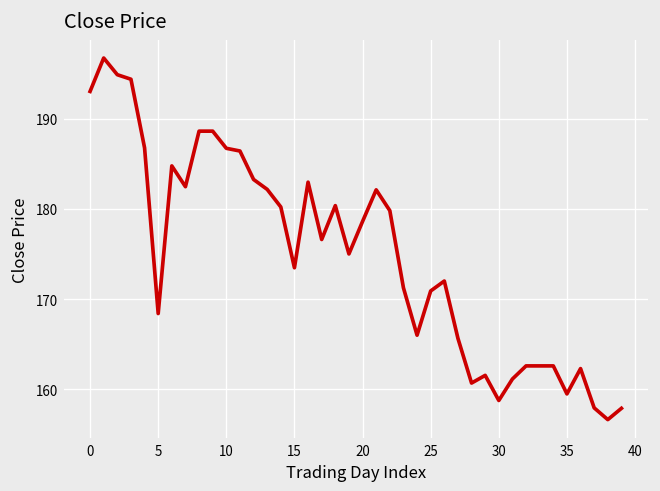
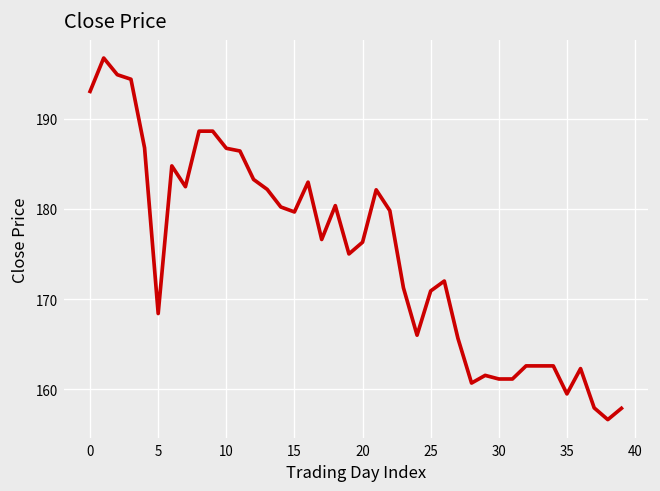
  {
    "0": 193,
    "5": 168,
    "10": 187,
-   "15": 173,
-   "20": 179,
+   "15": 180,
+   "20": 176,
    "25": 171,
-   "30": 159,
+   "30": 161,
    "35": 160
  }
